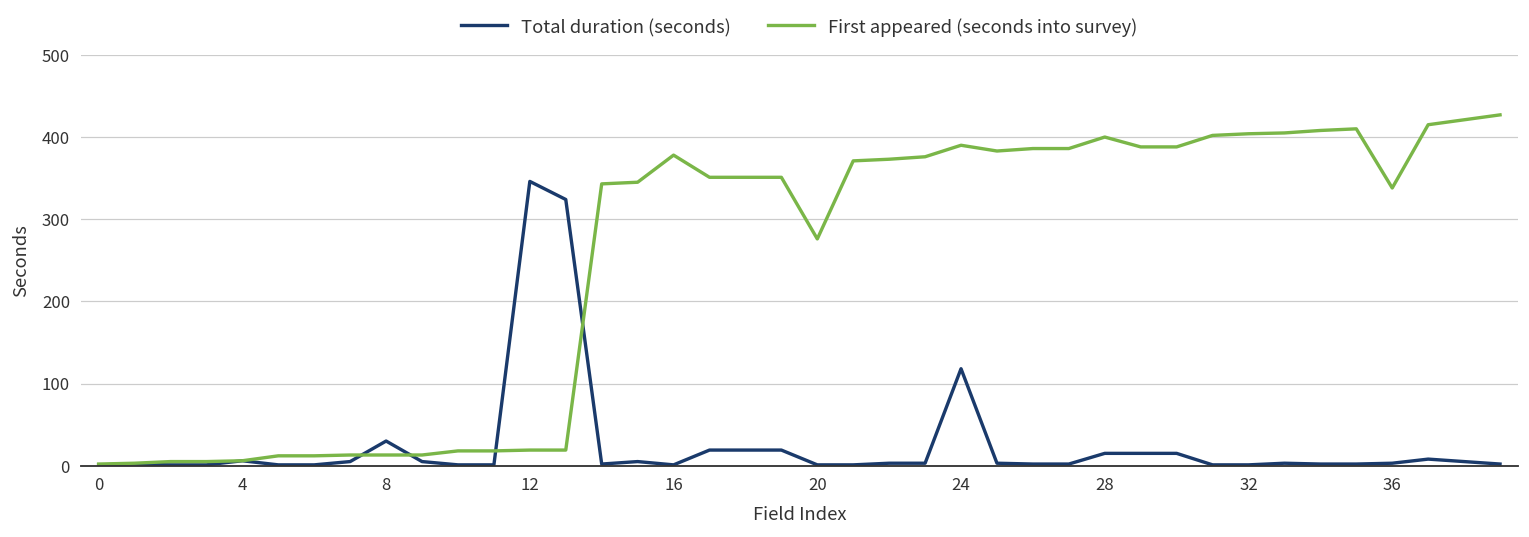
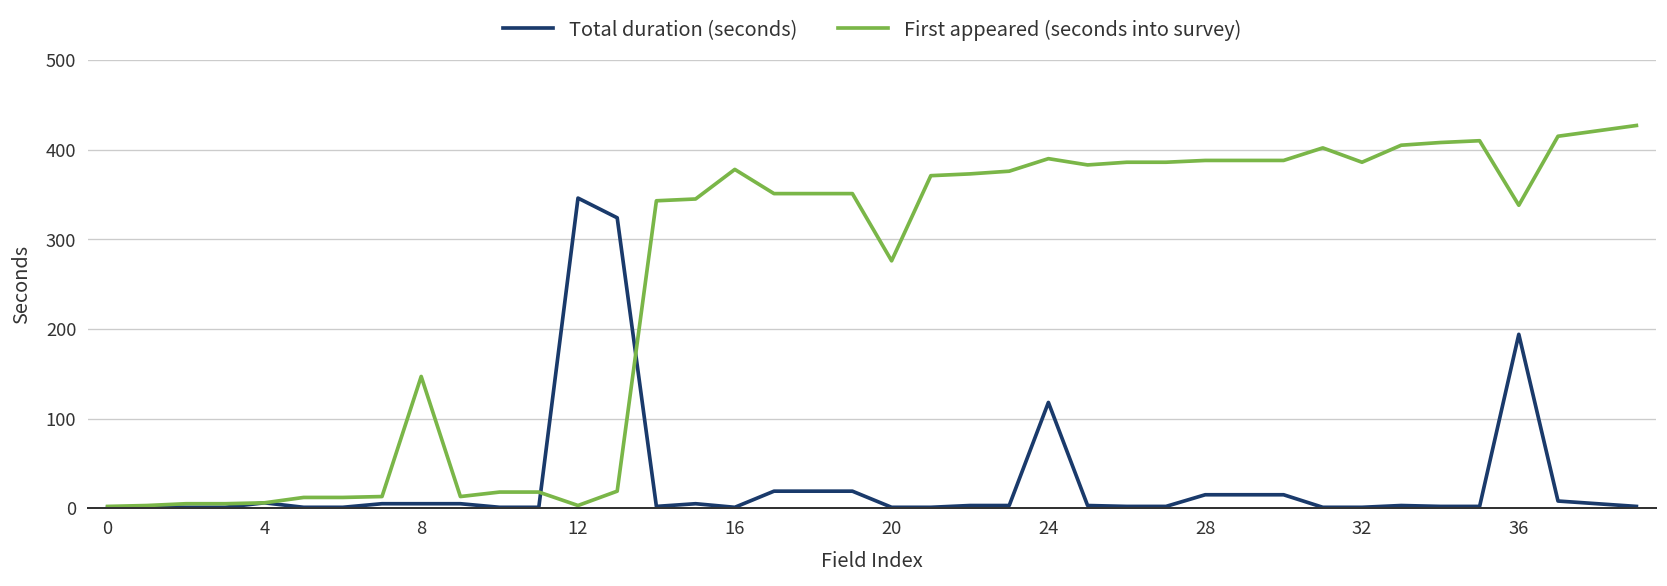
  {
    "Total duration (seconds)": {
-     "8": 30,
+     "8": 10,
      "12": 350,
      "16": 0,
      "20": 0,
      "24": 120,
      "28": 20,
      "32": 0,
-     "36": 0
+     "36": 190
    },
    "First appeared (seconds into survey)": {
-     "8": 10,
-     "12": 20,
+     "8": 150,
+     "12": 0,
      "16": 380,
      "20": 280,
      "24": 390,
-     "28": 400,
-     "32": 400,
+     "28": 390,
+     "32": 390,
      "36": 340
    }
  }
